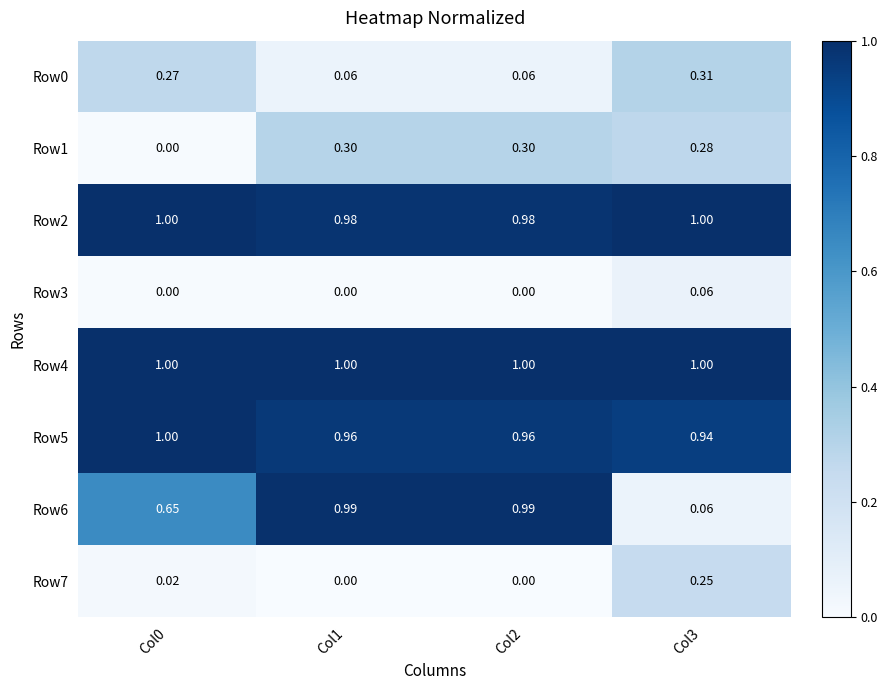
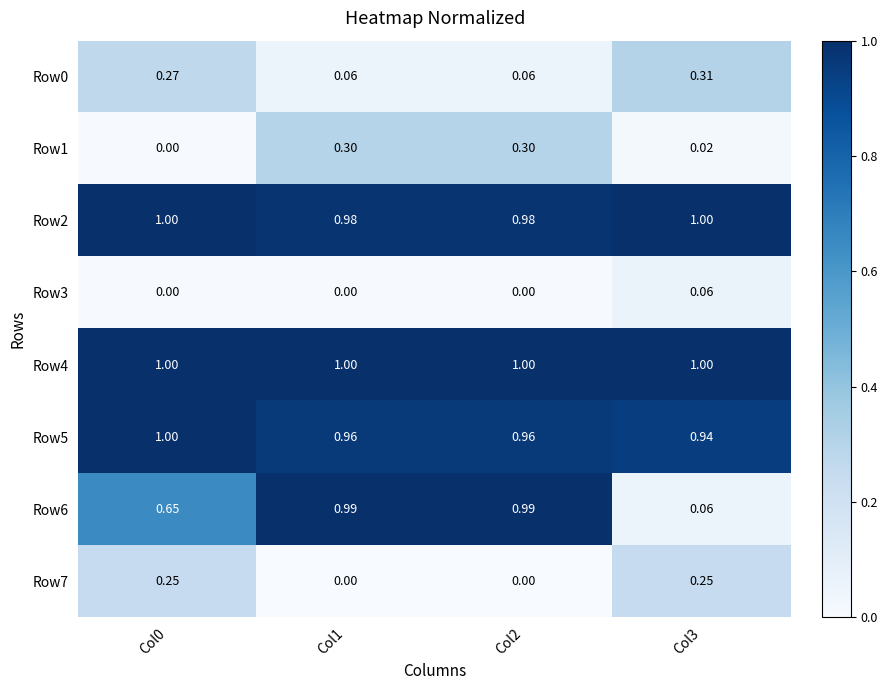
  {
    "Row0": {
      "Col0": 0.27,
      "Col1": 0.06,
      "Col2": 0.06,
      "Col3": 0.31
    },
    "Row1": {
      "Col0": 0.00,
      "Col1": 0.30,
      "Col2": 0.30,
-     "Col3": 0.28
+     "Col3": 0.02
    },
    "Row2": {
      "Col0": 1.00,
      "Col1": 0.98,
      "Col2": 0.98,
      "Col3": 1.00
    },
    "Row3": {
      "Col0": 0.00,
      "Col1": 0.00,
      "Col2": 0.00,
      "Col3": 0.06
    },
    "Row4": {
      "Col0": 1.00,
      "Col1": 1.00,
      "Col2": 1.00,
      "Col3": 1.00
    },
    "Row5": {
      "Col0": 1.00,
      "Col1": 0.96,
      "Col2": 0.96,
      "Col3": 0.94
    },
    "Row6": {
      "Col0": 0.65,
      "Col1": 0.99,
      "Col2": 0.99,
      "Col3": 0.06
    },
    "Row7": {
-     "Col0": 0.02,
+     "Col0": 0.25,
      "Col1": 0.00,
      "Col2": 0.00,
      "Col3": 0.25
    }
  }
